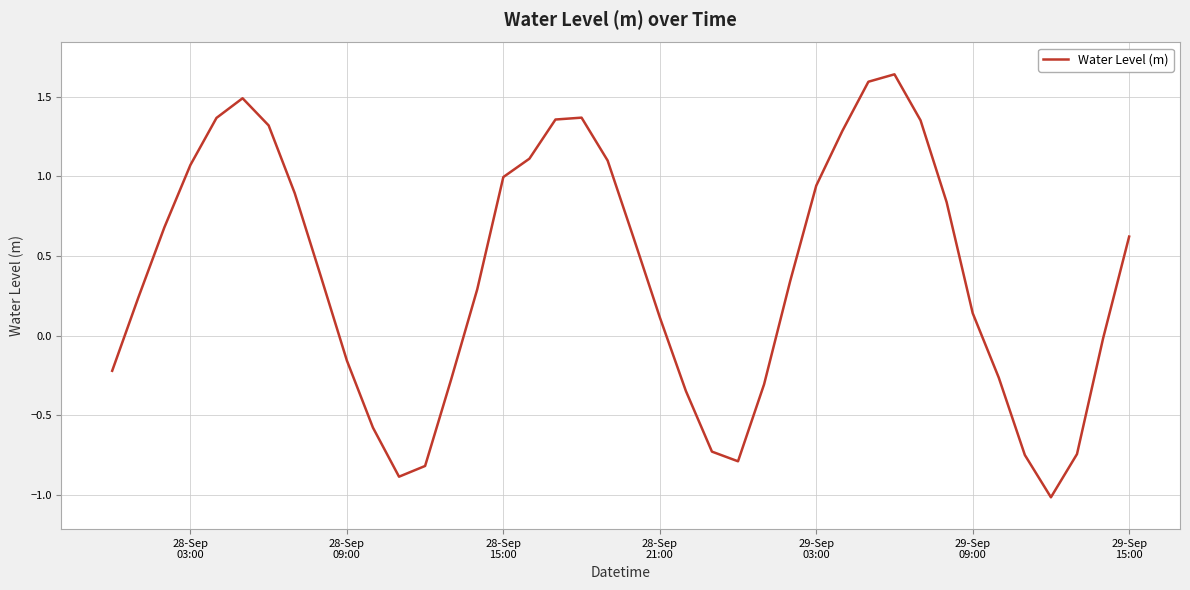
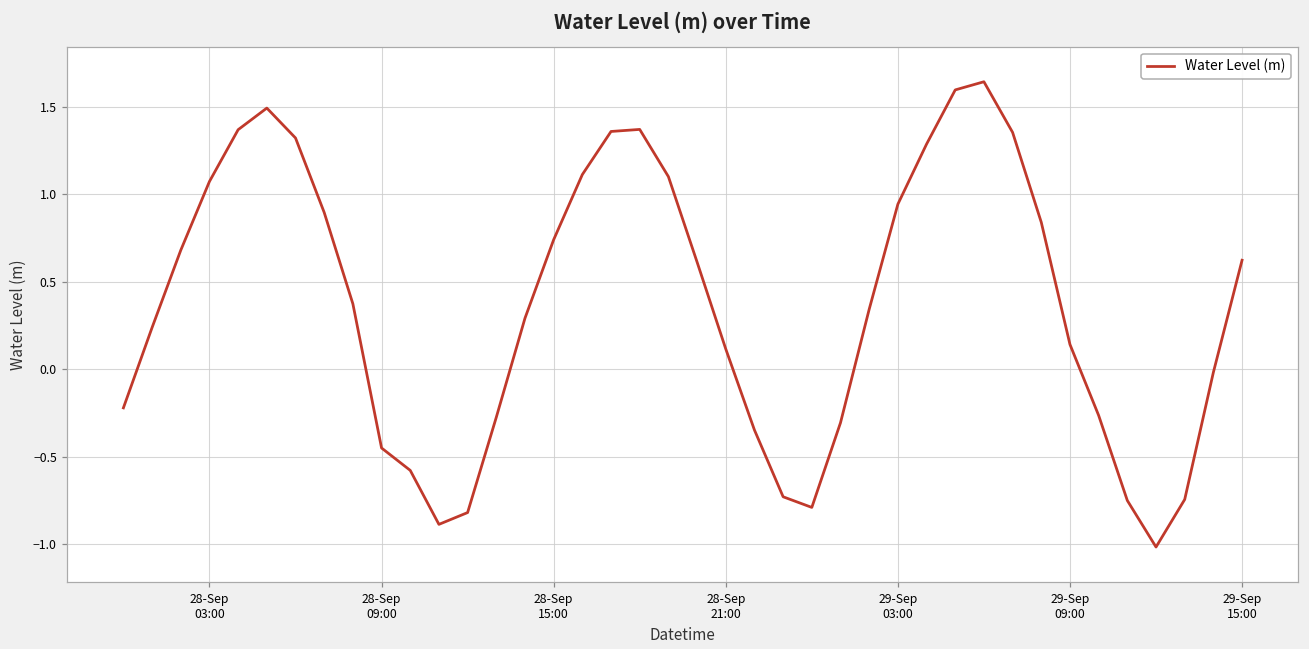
  {
    "28-Sep 03:00": 1.07,
-   "28-Sep 09:00": -0.16,
-   "28-Sep 15:00": 1.00,
+   "28-Sep 09:00": -0.45,
+   "28-Sep 15:00": 0.74,
    "28-Sep 21:00": 0.11,
    "29-Sep 03:00": 0.94,
    "29-Sep 09:00": 0.14,
    "29-Sep 15:00": 0.62
  }
